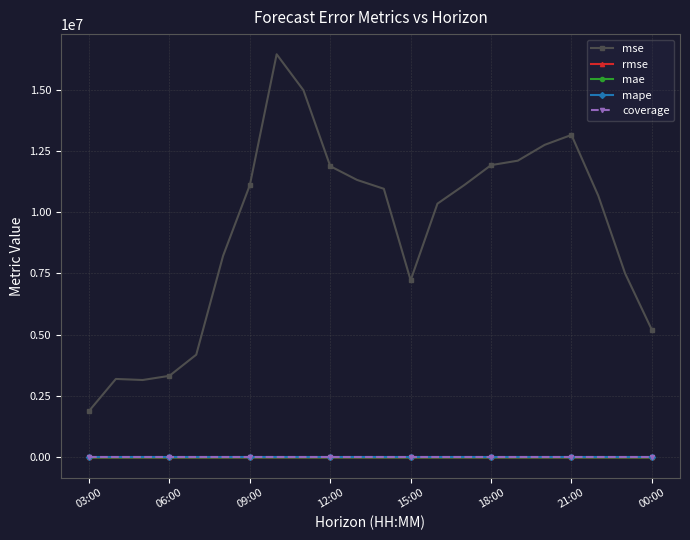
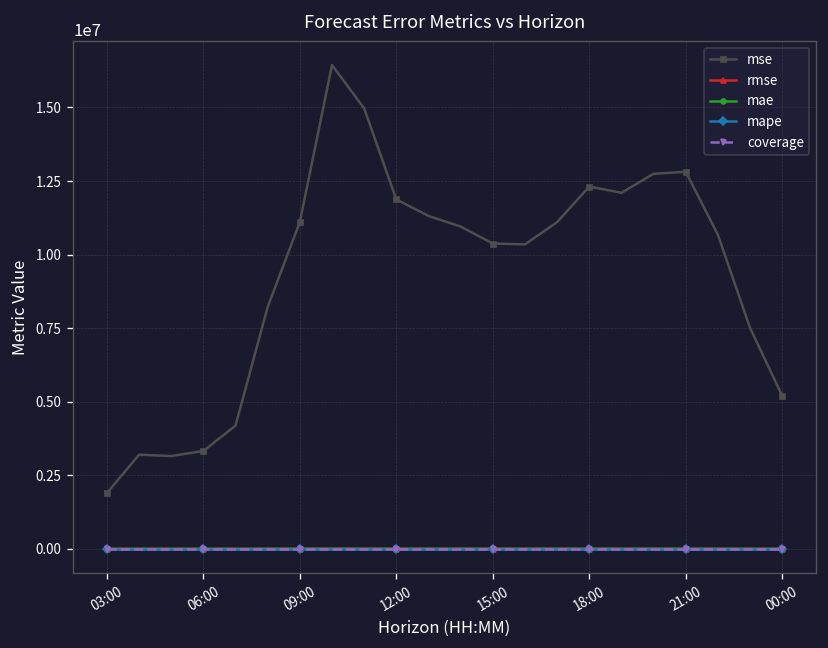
  {
    "mse": {
      "03:00": 1900000,
      "06:00": 3300000,
      "09:00": 11100000,
      "12:00": 11900000,
-     "15:00": 7200000,
-     "18:00": 11900000,
-     "21:00": 13100000,
+     "15:00": 10400000,
+     "18:00": 12300000,
+     "21:00": 12800000,
      "00:00": 5200000
    }
  }
